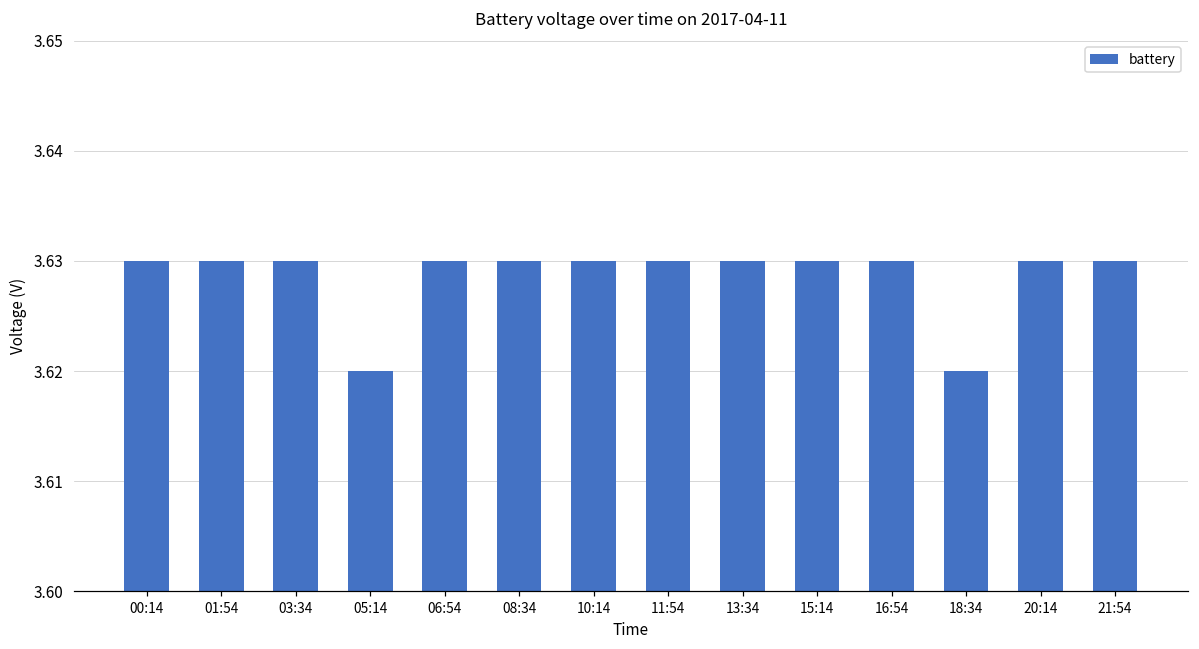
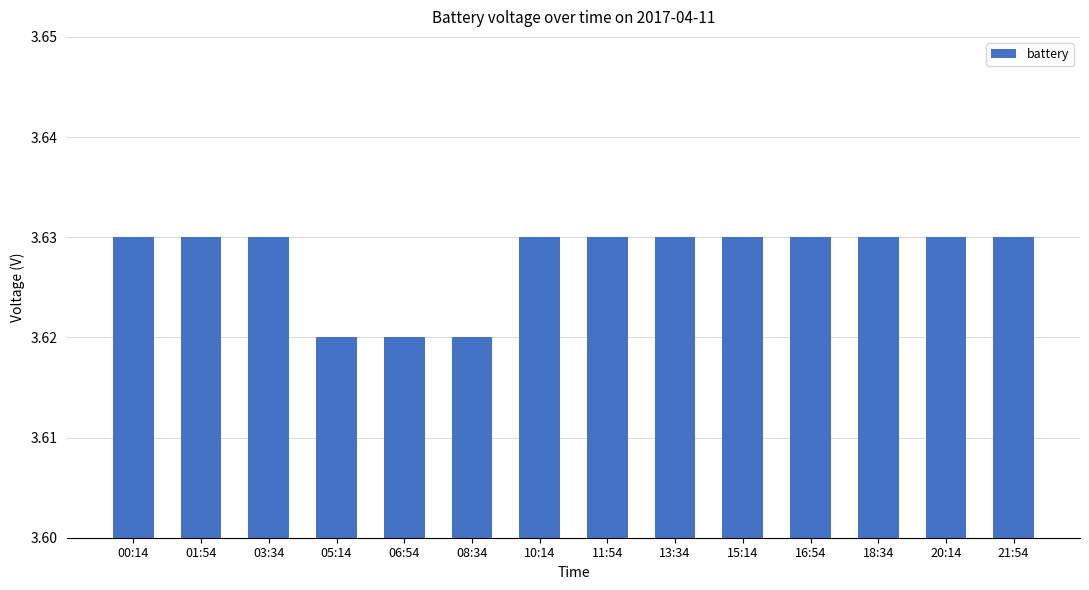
  {
    "00:14": 3.63,
    "01:54": 3.63,
    "03:34": 3.63,
    "05:14": 3.62,
-   "06:54": 3.63,
-   "08:34": 3.63,
+   "06:54": 3.62,
+   "08:34": 3.62,
    "10:14": 3.63,
    "11:54": 3.63,
    "13:34": 3.63,
    "15:14": 3.63,
    "16:54": 3.63,
-   "18:34": 3.62,
+   "18:34": 3.63,
    "20:14": 3.63,
    "21:54": 3.63
  }
